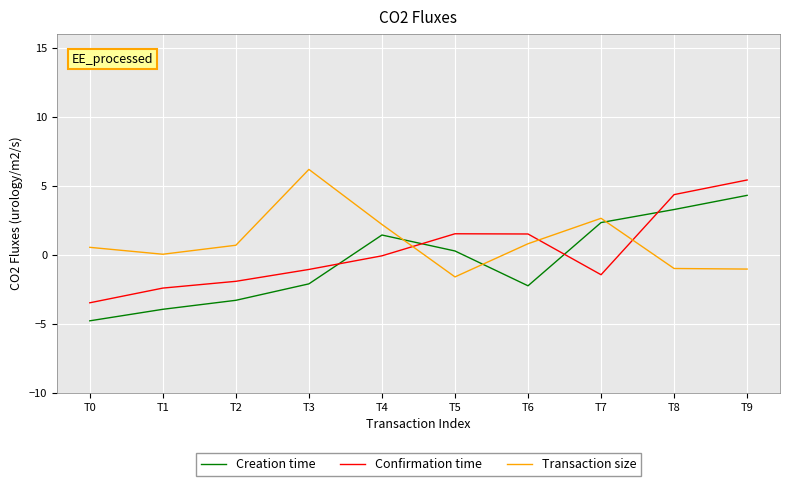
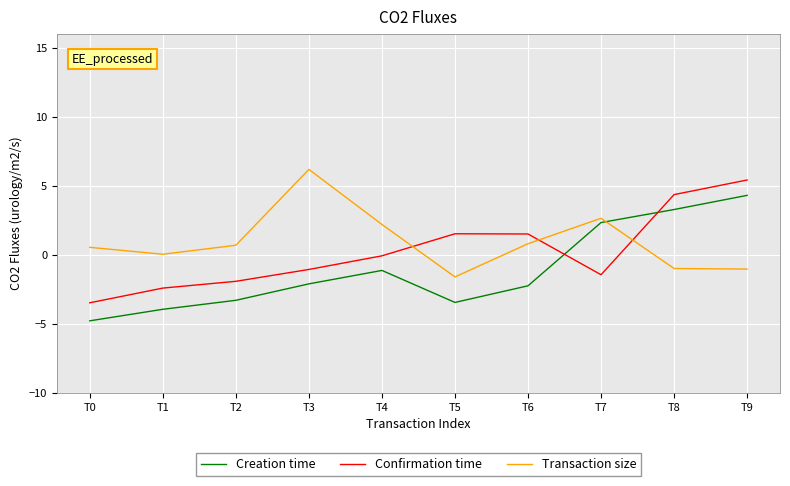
  {
    "Creation time": {
      "T0": -4.8,
      "T1": -3.9,
      "T2": -3.3,
      "T3": -2.1,
-     "T4": 1.4,
-     "T5": 0.3,
+     "T4": -1.1,
+     "T5": -3.4,
      "T6": -2.2,
      "T7": 2.3,
      "T8": 3.3,
      "T9": 4.3
    },
    "Confirmation time": {
      "T0": -3.5,
      "T1": -2.4,
      "T2": -1.9,
      "T3": -1.1,
      "T4": -0.1,
      "T5": 1.5,
      "T6": 1.5,
      "T7": -1.4,
      "T8": 4.4,
      "T9": 5.4
    },
    "Transaction size": {
      "T0": 0.5,
      "T1": 0.0,
      "T2": 0.7,
      "T3": 6.2,
      "T4": 2.2,
      "T5": -1.6,
      "T6": 0.8,
      "T7": 2.7,
      "T8": -1.0,
      "T9": -1.0
    }
  }
